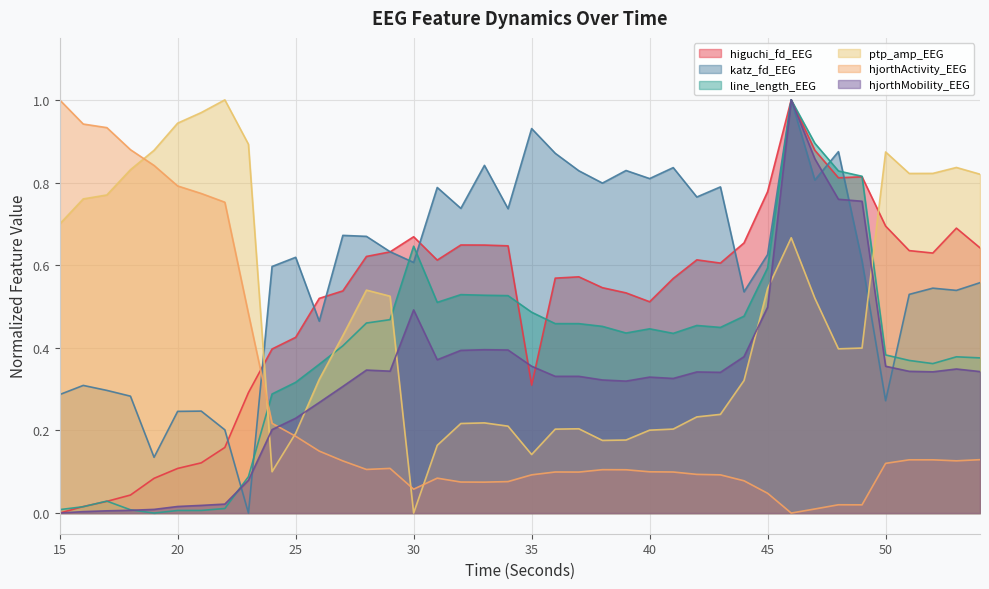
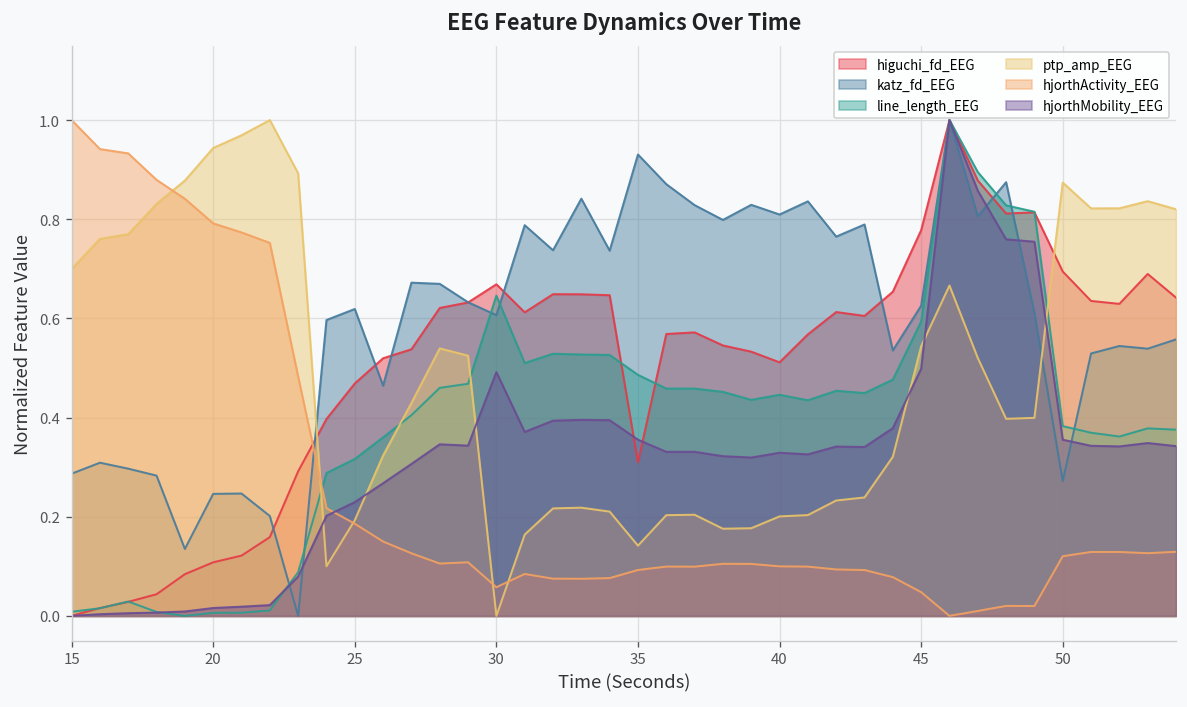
  {
    "higuchi_fd_EEG": {
      "20": 0.11,
-     "25": 0.43,
+     "25": 0.47,
      "30": 0.67,
      "35": 0.31,
      "40": 0.51,
      "45": 0.78,
      "50": 0.69
    }
  }
